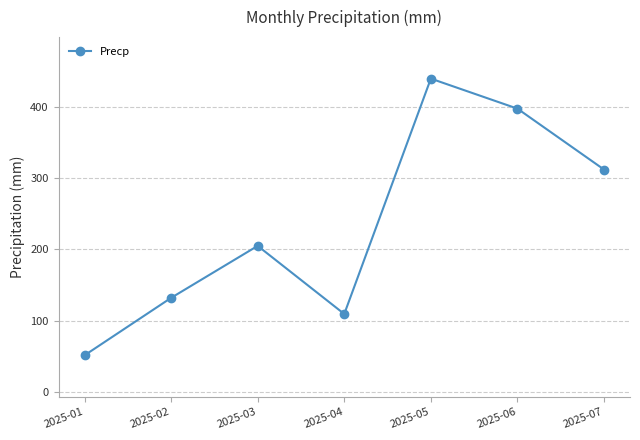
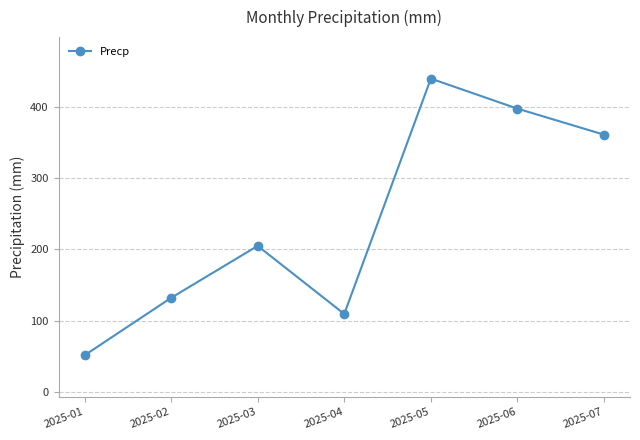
  {
    "2025-01": 50,
    "2025-02": 130,
    "2025-03": 210,
    "2025-04": 110,
    "2025-05": 440,
    "2025-06": 400,
-   "2025-07": 310
+   "2025-07": 360
  }
